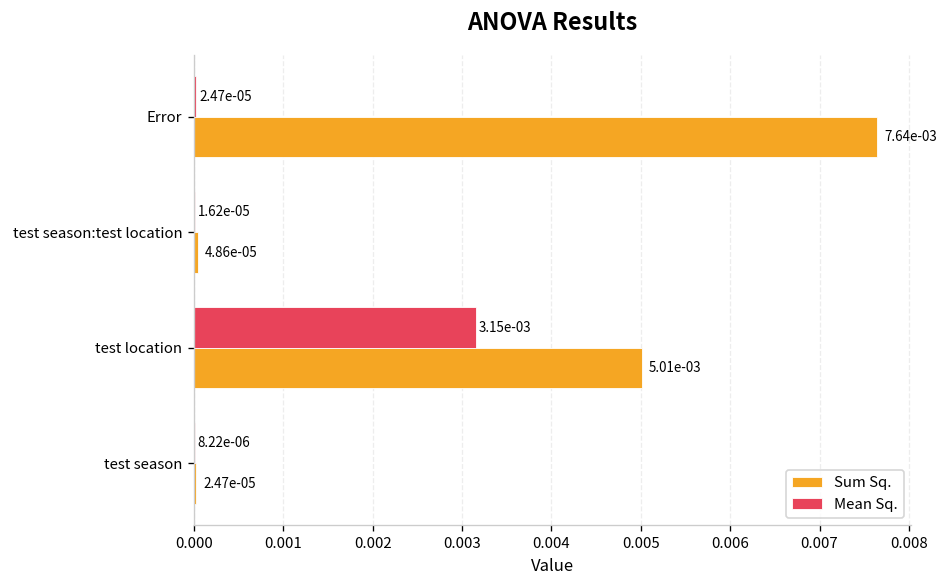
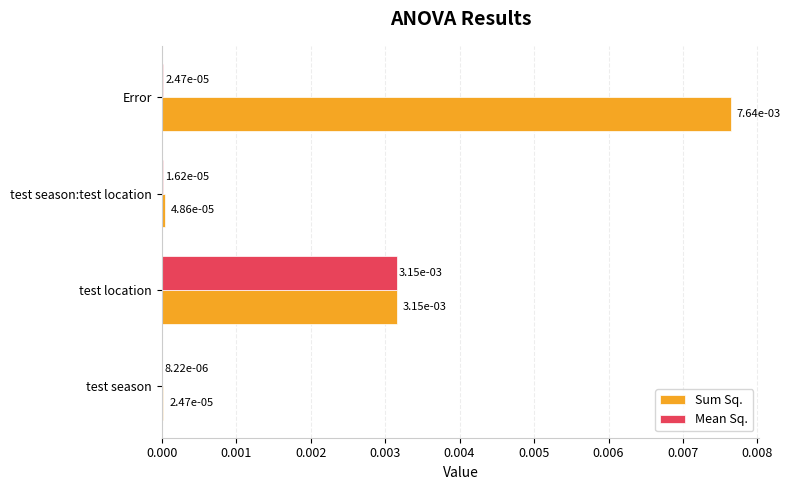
  {
    "Sum Sq.": {
      "Error": "7.64e-03",
      "test season:test location": "4.86e-05",
-     "test location": "5.01e-03",
+     "test location": "3.15e-03",
      "test season": "2.47e-05"
    },
    "Mean Sq.": {
      "Error": "2.47e-05",
      "test season:test location": "1.62e-05",
      "test location": "3.15e-03",
      "test season": "8.22e-06"
    }
  }
